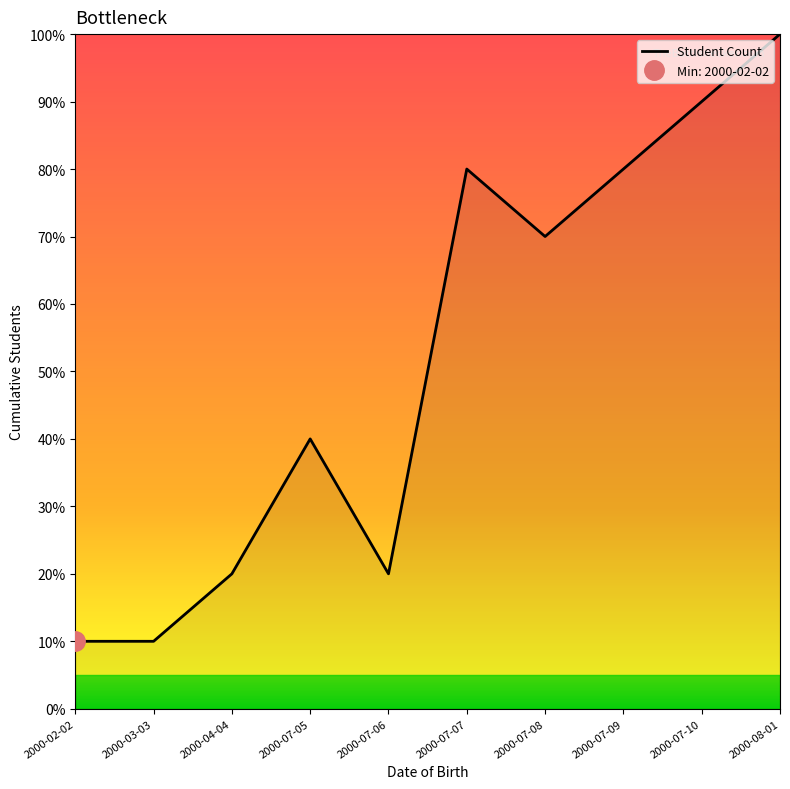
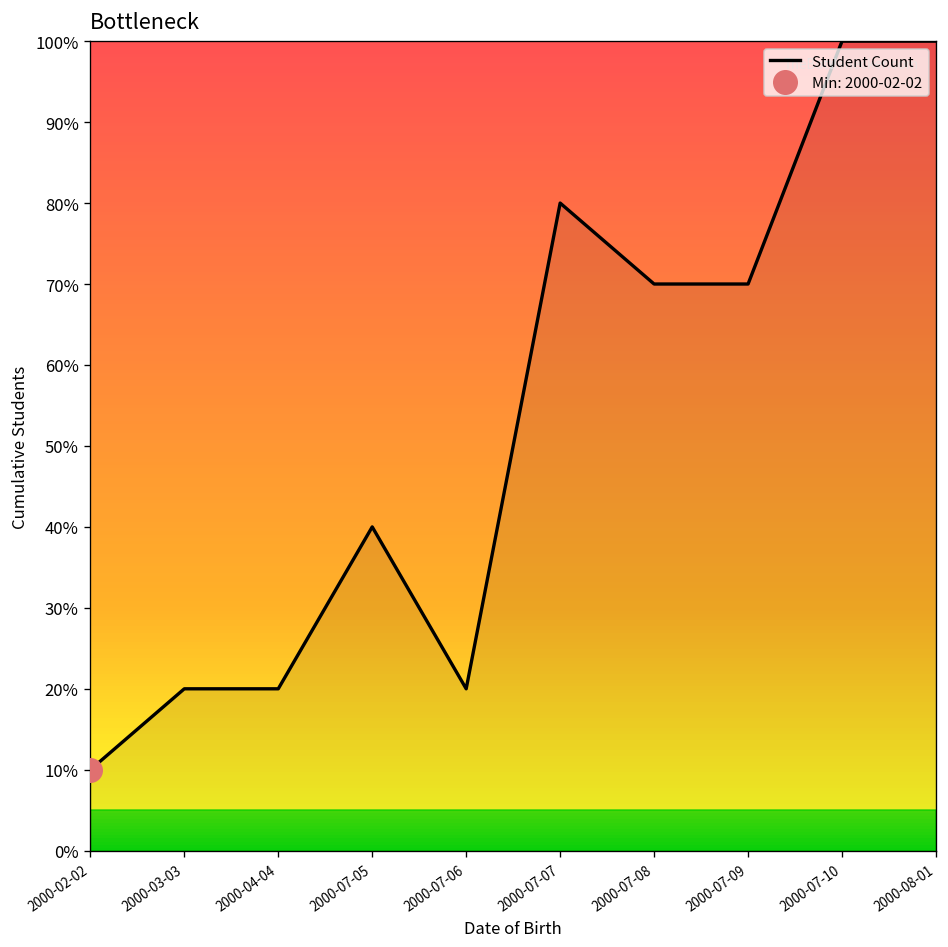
  {
    "Student Count": {
-     "2000-03-03": "10%",
+     "2000-03-03": "20%",
      "2000-04-04": "20%",
      "2000-07-05": "40%",
      "2000-07-06": "20%",
      "2000-07-07": "80%",
      "2000-07-08": "70%",
-     "2000-07-09": "80%",
-     "2000-07-10": "90%",
+     "2000-07-09": "70%",
+     "2000-07-10": "100%",
      "2000-08-01": "100%"
    }
  }
